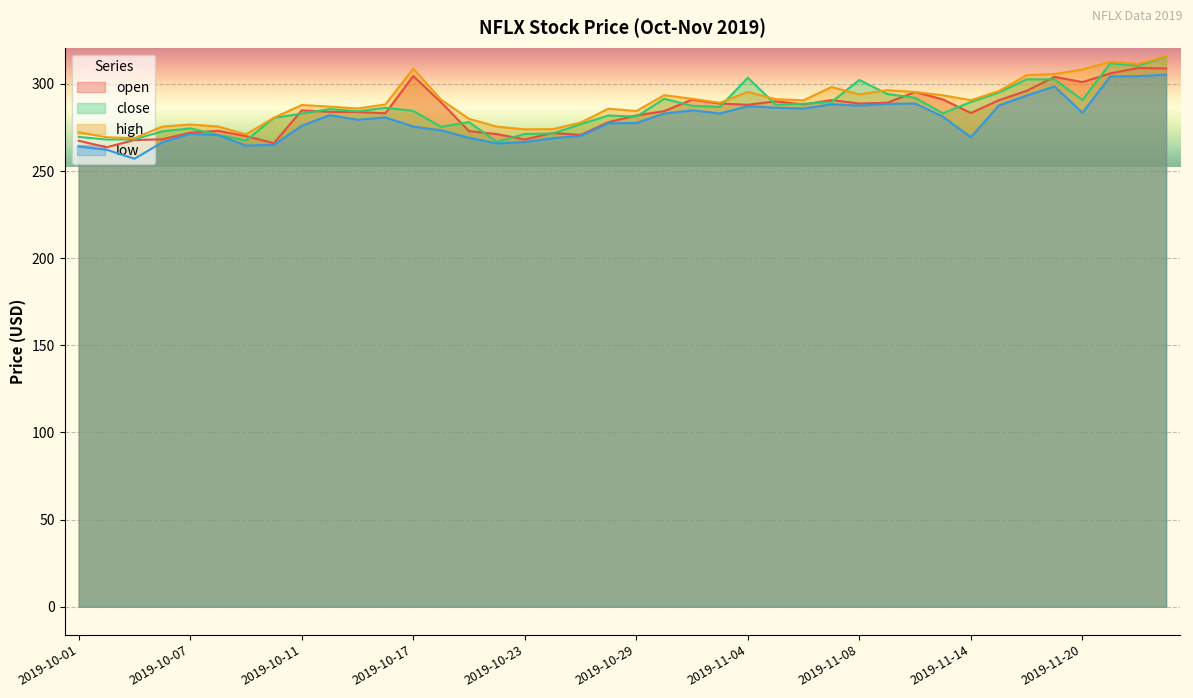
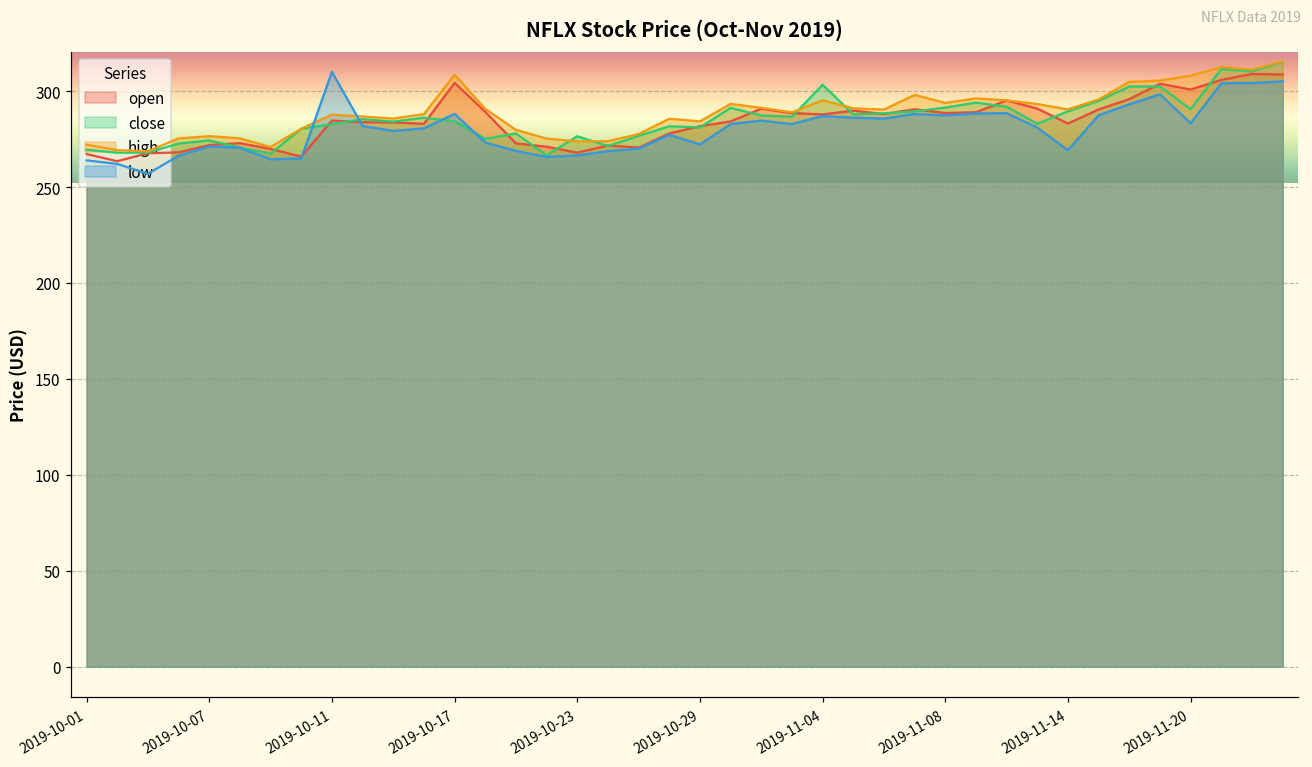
  {
    "close": {
      "2019-10-07": 274,
      "2019-10-11": 283,
      "2019-10-17": 284,
-     "2019-10-23": 271,
+     "2019-10-23": 277,
      "2019-11-04": 304,
-     "2019-11-08": 302,
+     "2019-11-08": 292,
      "2019-11-20": 291
    },
    "low": {
-     "2019-10-11": 276,
-     "2019-10-17": 275,
-     "2019-10-29": 278,
+     "2019-10-11": 310,
+     "2019-10-17": 288,
+     "2019-10-29": 272,
      "2019-11-14": 269,
      "2019-11-20": 283
    }
  }
